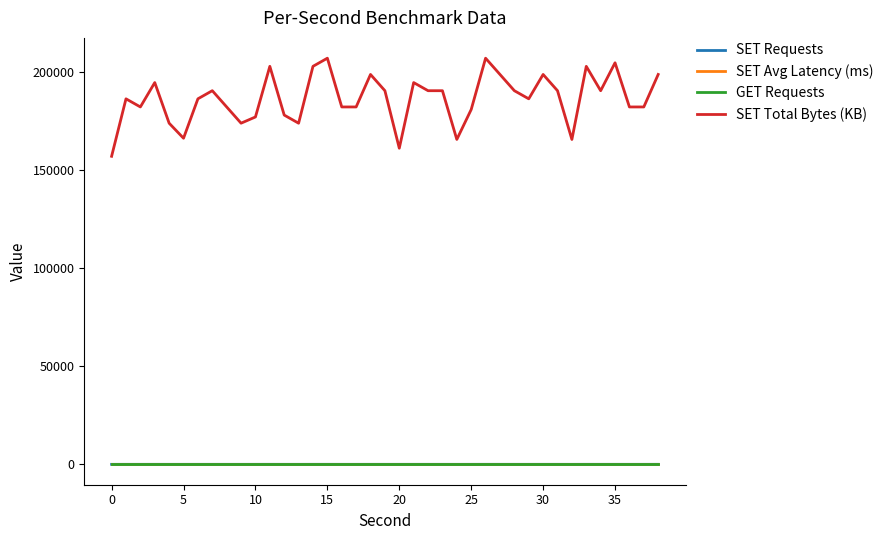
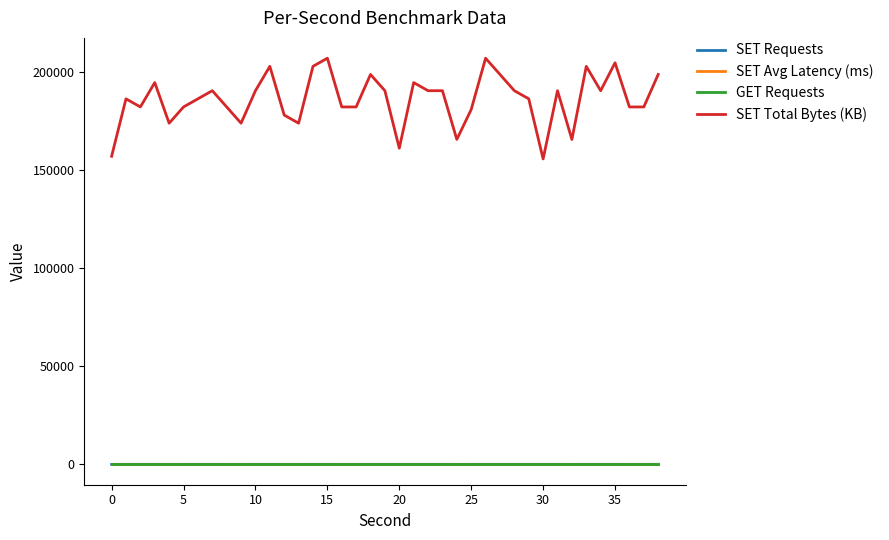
  {
    "GET Requests": {
      "0": 0,
      "5": 0,
      "10": 0,
      "15": 0,
      "20": 0,
      "25": 0,
      "30": 0,
      "35": 0
    },
    "SET Total Bytes (KB)": {
      "0": 157000,
-     "5": 166000,
-     "10": 177000,
+     "5": 182000,
+     "10": 190000,
      "15": 207000,
      "20": 161000,
      "25": 181000,
-     "30": 199000,
+     "30": 156000,
      "35": 204000
    }
  }
